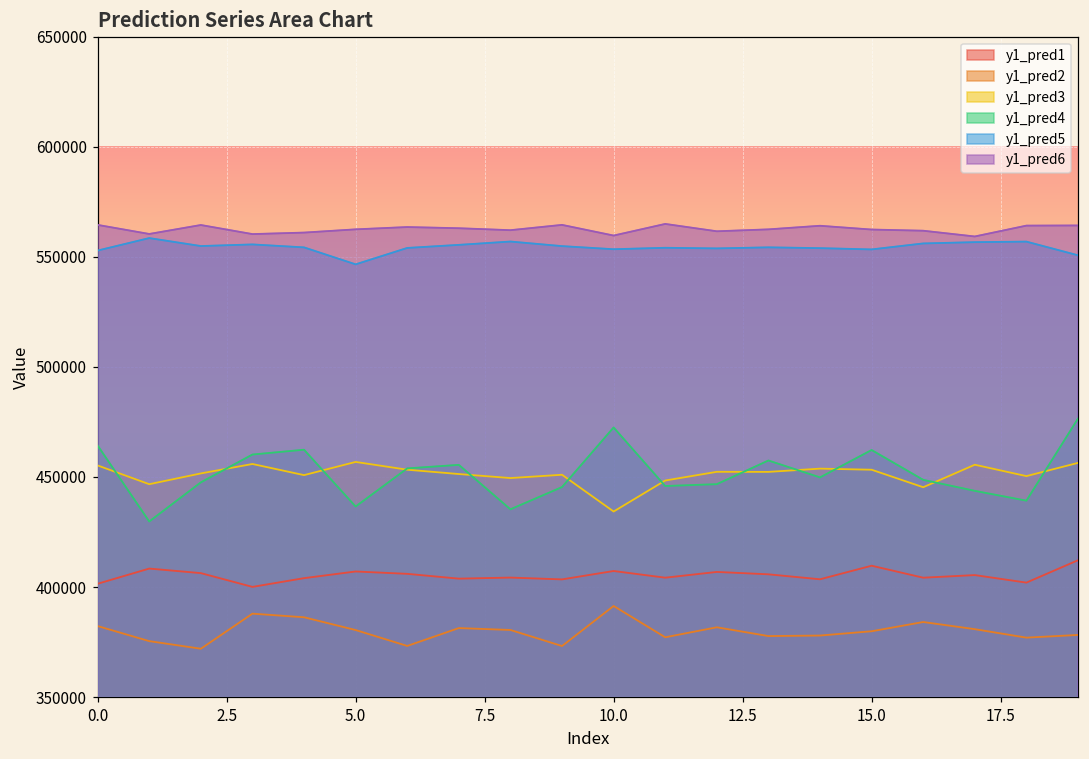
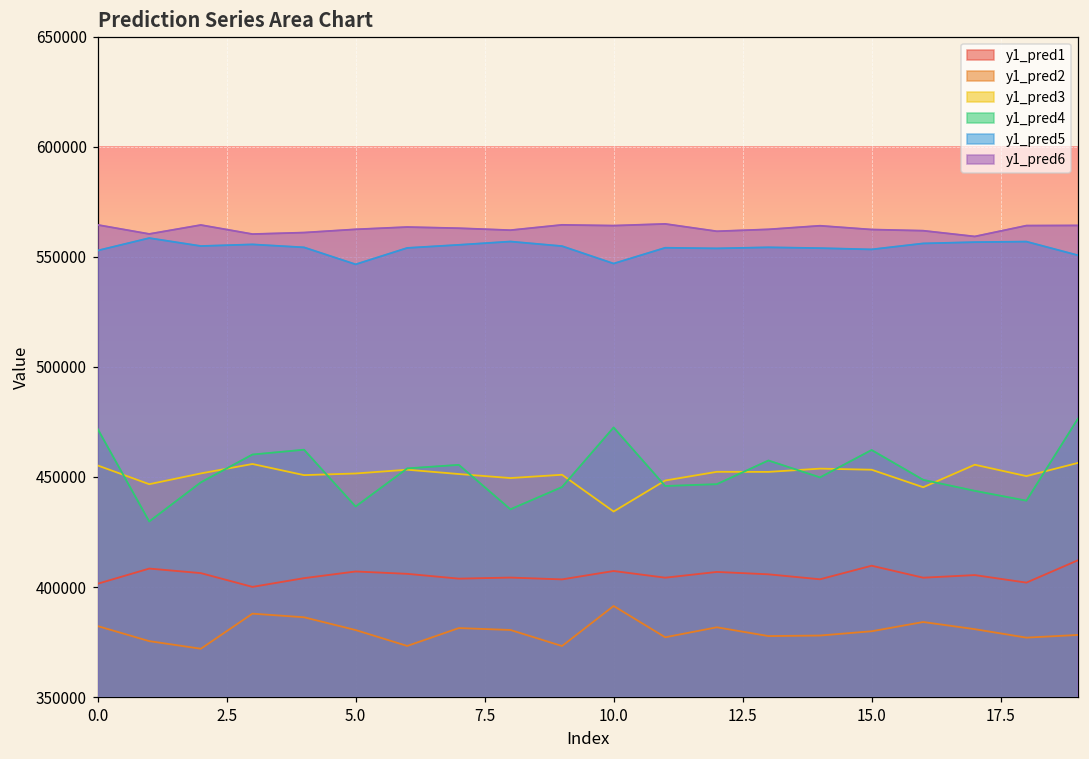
  {
    "y1_pred3": {
      "0.0": 455000,
-     "5.0": 457000,
+     "5.0": 452000,
      "10.0": 434000,
      "15.0": 453000
    },
    "y1_pred4": {
-     "0.0": 464000,
+     "0.0": 472000,
      "5.0": 437000,
      "10.0": 472000,
      "15.0": 462000
    },
    "y1_pred5": {
      "0.0": 553000,
      "5.0": 547000,
-     "10.0": 553000,
+     "10.0": 547000,
      "15.0": 553000
    },
    "y1_pred6": {
      "0.0": 564000,
      "5.0": 562000,
-     "10.0": 560000,
+     "10.0": 564000,
      "15.0": 562000
    }
  }
